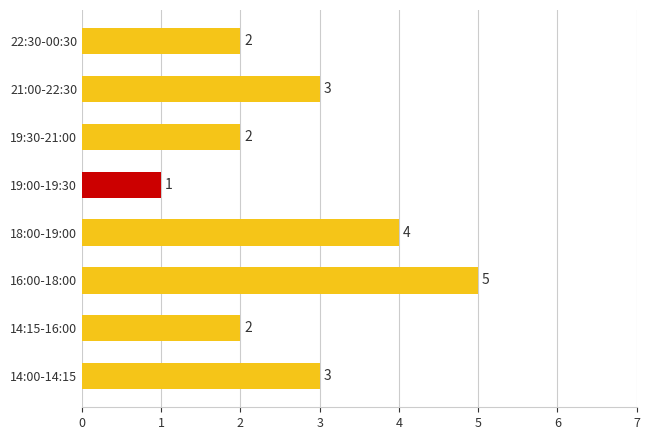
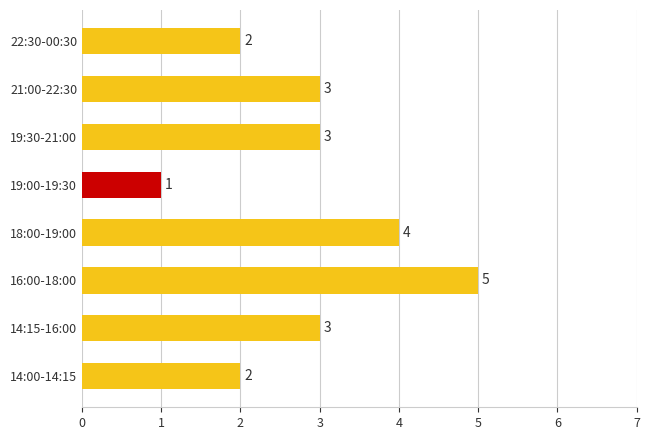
  {
    "22:30-00:30": 2,
    "21:00-22:30": 3,
-   "19:30-21:00": 2,
+   "19:30-21:00": 3,
    "19:00-19:30": 1,
    "18:00-19:00": 4,
    "16:00-18:00": 5,
-   "14:15-16:00": 2,
-   "14:00-14:15": 3
+   "14:15-16:00": 3,
+   "14:00-14:15": 2
  }
